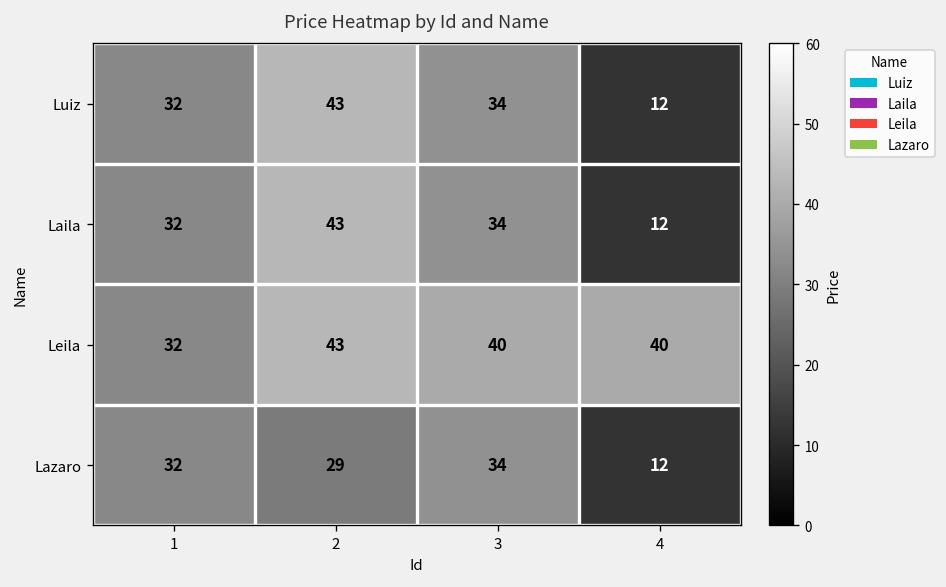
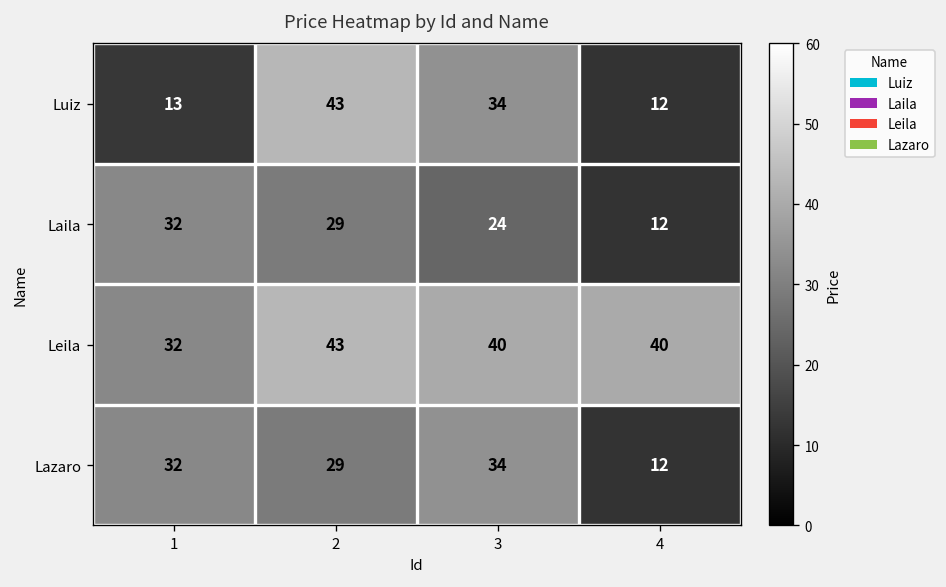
  {
    "Luiz": {
-     "1": 32,
+     "1": 13,
      "2": 43,
      "3": 34,
      "4": 12
    },
    "Laila": {
      "1": 32,
-     "2": 43,
-     "3": 34,
+     "2": 29,
+     "3": 24,
      "4": 12
    },
    "Leila": {
      "1": 32,
      "2": 43,
      "3": 40,
      "4": 40
    },
    "Lazaro": {
      "1": 32,
      "2": 29,
      "3": 34,
      "4": 12
    }
  }
